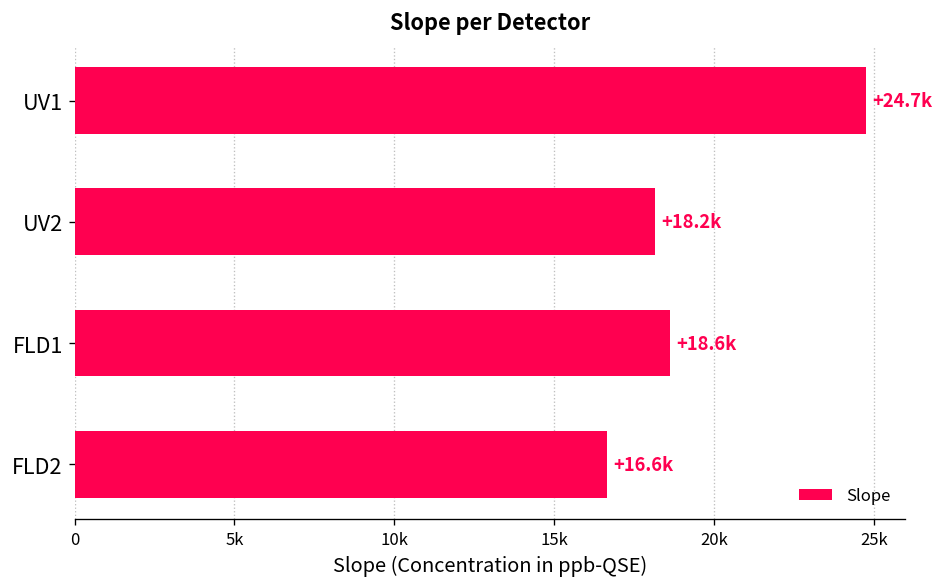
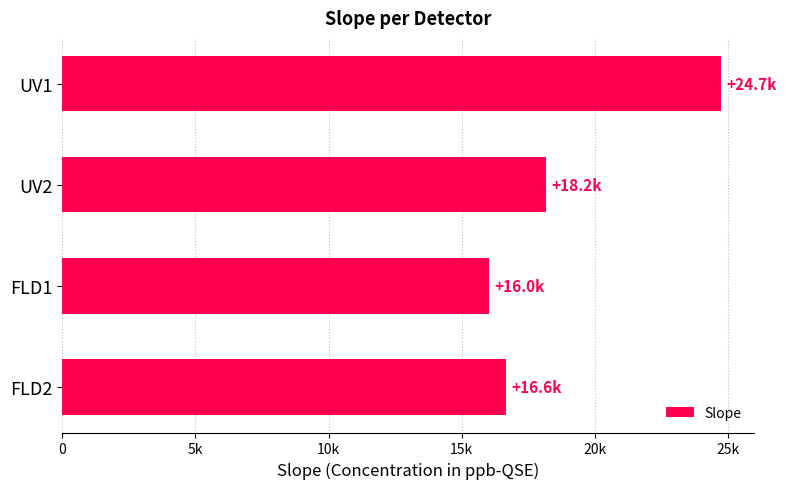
  {
    "UV1": "+24.7k",
    "UV2": "+18.2k",
-   "FLD1": "+18.6k",
+   "FLD1": "+16.0k",
    "FLD2": "+16.6k"
  }
